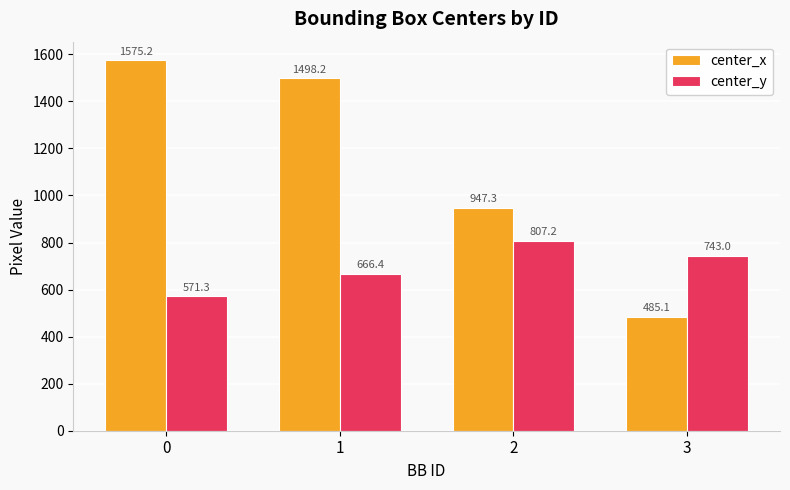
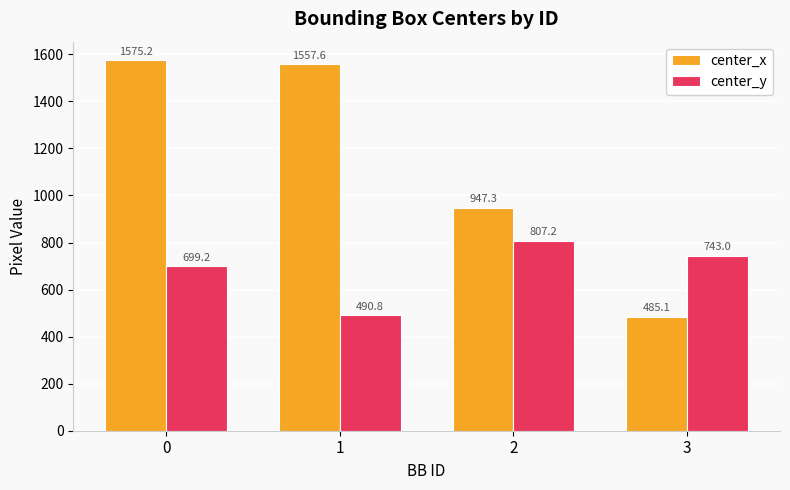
  {
    "center_x": {
      "0": 1575.2,
-     "1": 1498.2,
+     "1": 1557.6,
      "2": 947.3,
      "3": 485.1
    },
    "center_y": {
-     "0": 571.3,
-     "1": 666.4,
+     "0": 699.2,
+     "1": 490.8,
      "2": 807.2,
      "3": 743.0
    }
  }
